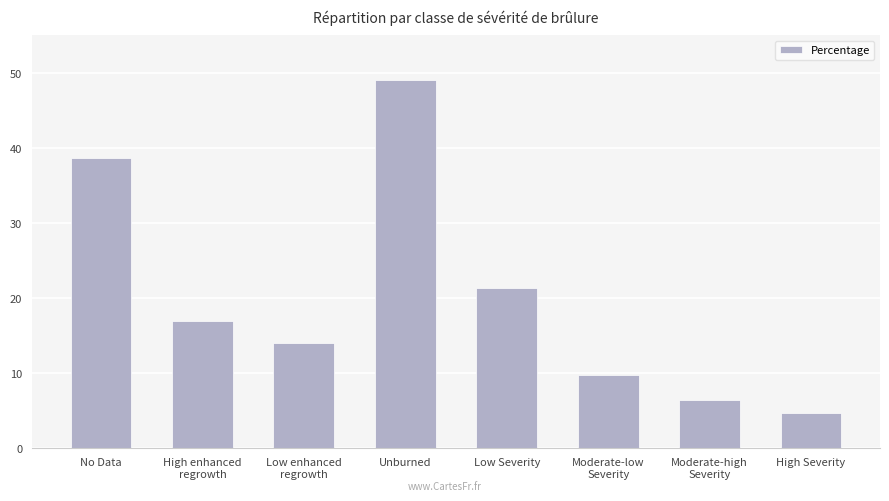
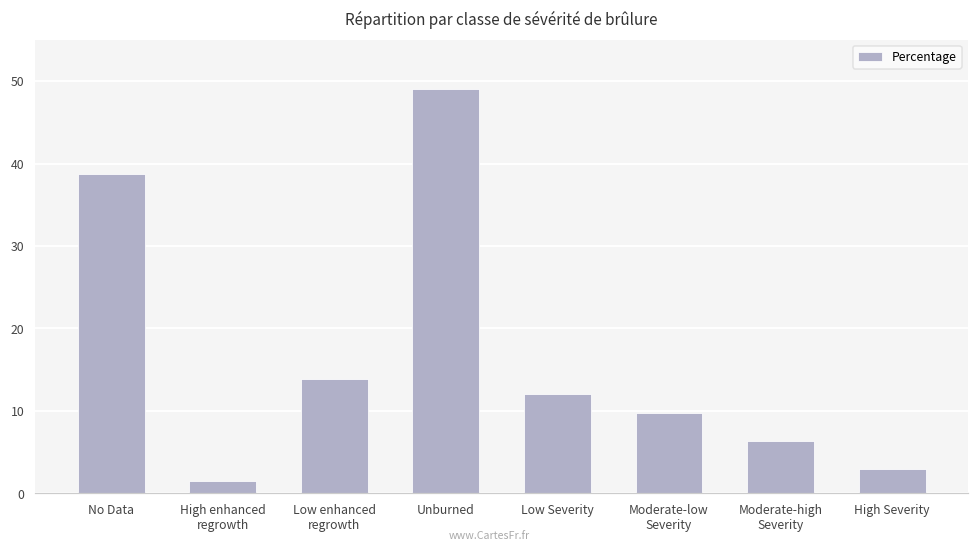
  {
    "No Data": 39,
-   "High enhanced regrowth": 17,
+   "High enhanced regrowth": 2,
    "Low enhanced regrowth": 14,
    "Unburned": 49,
-   "Low Severity": 21,
+   "Low Severity": 12,
    "Moderate-low Severity": 10,
    "Moderate-high Severity": 6,
-   "High Severity": 5
+   "High Severity": 3
  }
